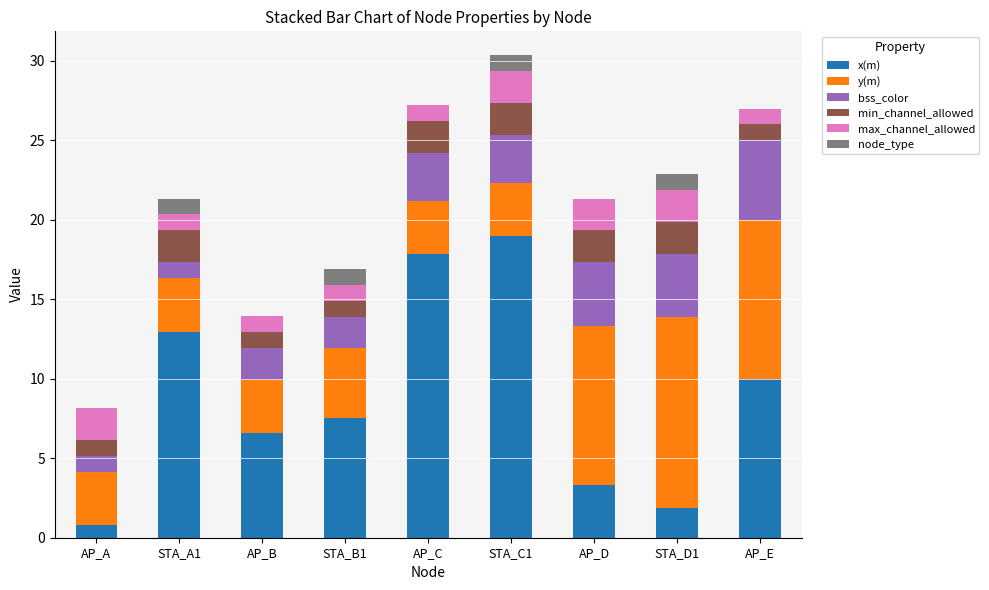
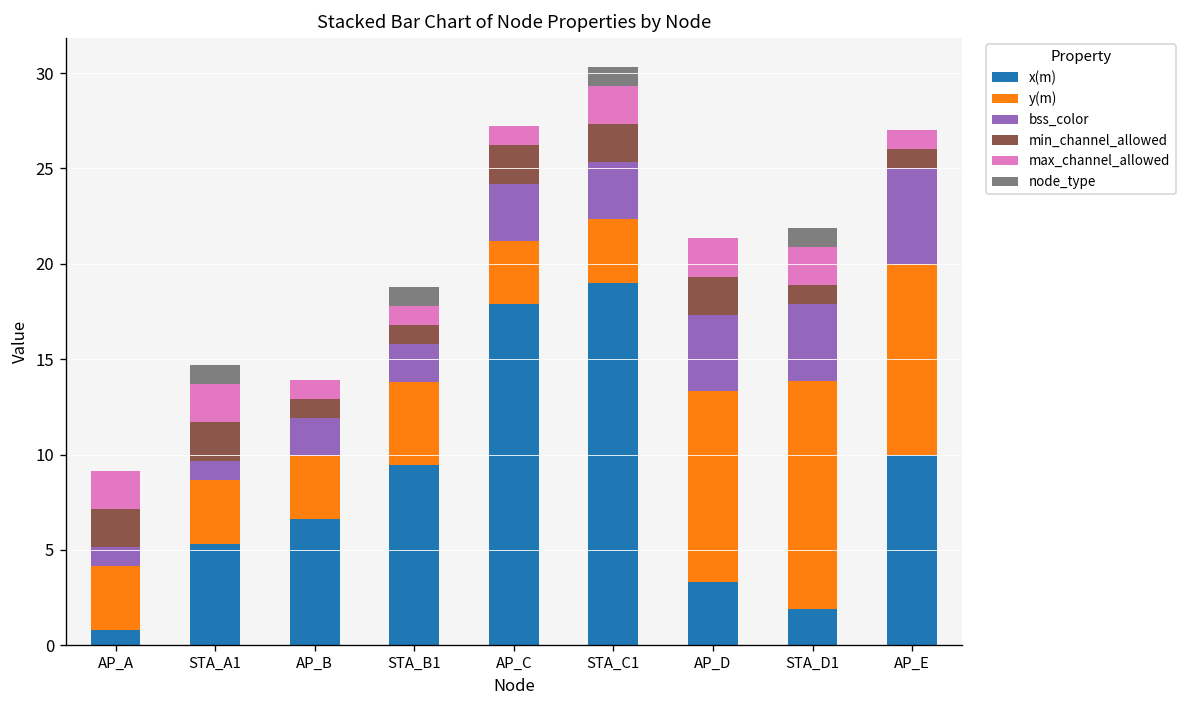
  {
    "x(m)": {
      "AP_A": 0.8,
-     "STA_A1": 13.0,
+     "STA_A1": 5.3,
      "AP_B": 6.6,
-     "STA_B1": 7.6,
+     "STA_B1": 9.4,
      "AP_C": 17.9,
      "STA_C1": 19.0,
      "AP_D": 3.3,
      "STA_D1": 1.9,
      "AP_E": 10.0
    },
    "y(m)": {
      "AP_A": 3.3,
      "STA_A1": 3.4,
      "AP_B": 3.3,
      "STA_B1": 4.4,
      "AP_C": 3.3,
      "STA_C1": 3.3,
      "AP_D": 10.0,
      "STA_D1": 12.0,
      "AP_E": 10.0
    },
    "bss_color": {
      "AP_A": 1.0,
      "STA_A1": 1.0,
      "AP_B": 2.0,
      "STA_B1": 2.0,
      "AP_C": 3.0,
      "STA_C1": 3.0,
      "AP_D": 4.0,
      "STA_D1": 4.0,
      "AP_E": 5.0
    },
    "min_channel_allowed": {
-     "AP_A": 1,
+     "AP_A": 2,
      "STA_A1": 2,
      "AP_B": 1,
      "STA_B1": 1,
      "AP_C": 2,
      "STA_C1": 2,
      "AP_D": 2,
-     "STA_D1": 2,
+     "STA_D1": 1,
      "AP_E": 1
    },
    "max_channel_allowed": {
      "AP_A": 2,
-     "STA_A1": 1,
+     "STA_A1": 2,
      "AP_B": 1,
      "STA_B1": 1,
      "AP_C": 1,
      "STA_C1": 2,
      "AP_D": 2,
      "STA_D1": 2,
      "AP_E": 1
    },
    "node_type": {
      "AP_A": 0.0,
      "STA_A1": 1.0,
      "AP_B": 0.0,
      "STA_B1": 1.0,
      "AP_C": 0.0,
      "STA_C1": 1.0,
      "AP_D": 0.0,
      "STA_D1": 1.0,
      "AP_E": 0.0
    }
  }
